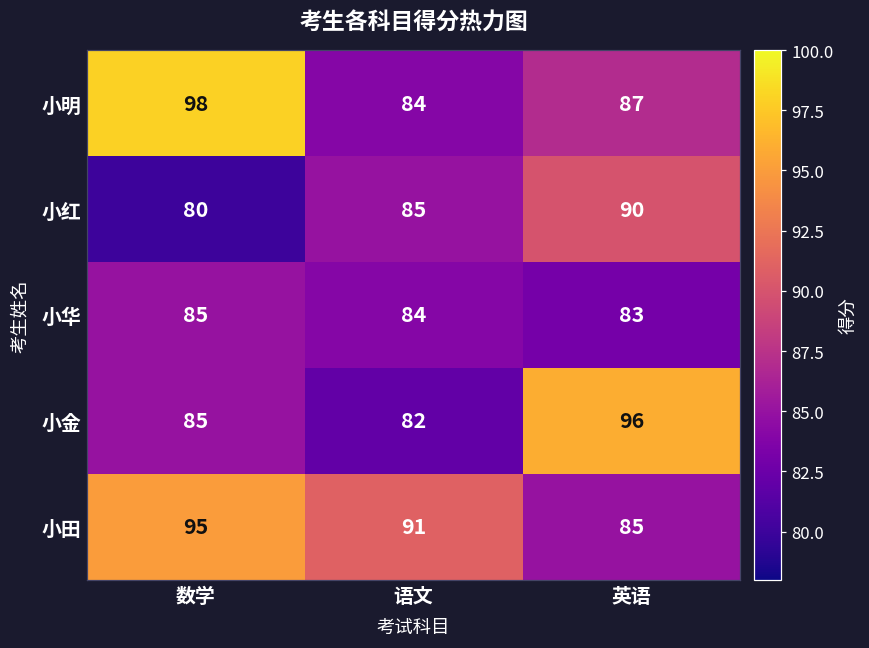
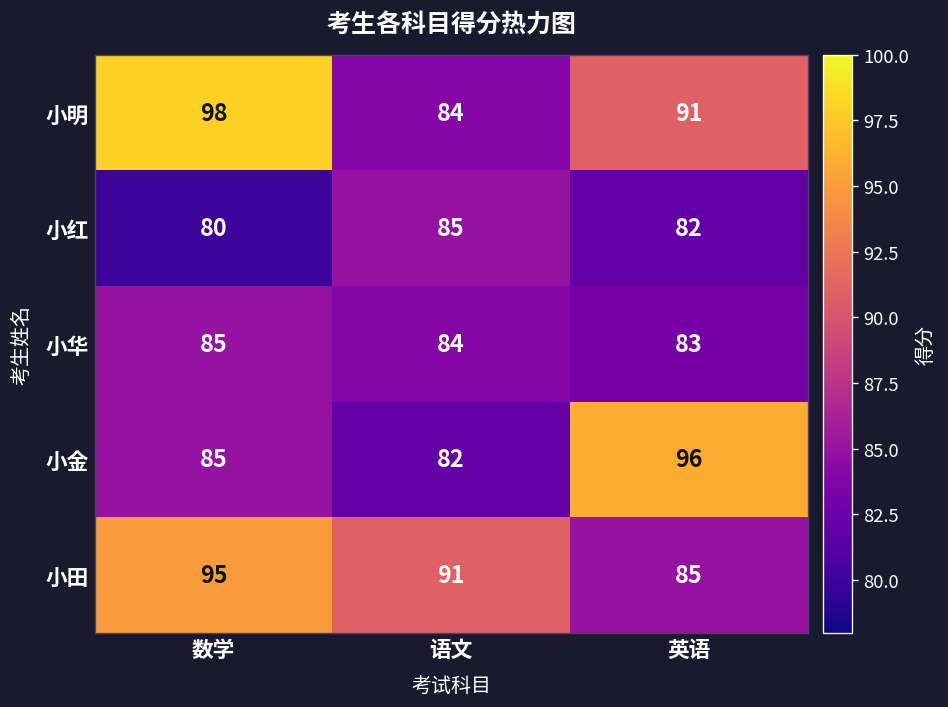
  {
    "小明": {
      "数学": 98,
      "语文": 84,
-     "英语": 87
+     "英语": 91
    },
    "小红": {
      "数学": 80,
      "语文": 85,
-     "英语": 90
+     "英语": 82
    },
    "小华": {
      "数学": 85,
      "语文": 84,
      "英语": 83
    },
    "小金": {
      "数学": 85,
      "语文": 82,
      "英语": 96
    },
    "小田": {
      "数学": 95,
      "语文": 91,
      "英语": 85
    }
  }
